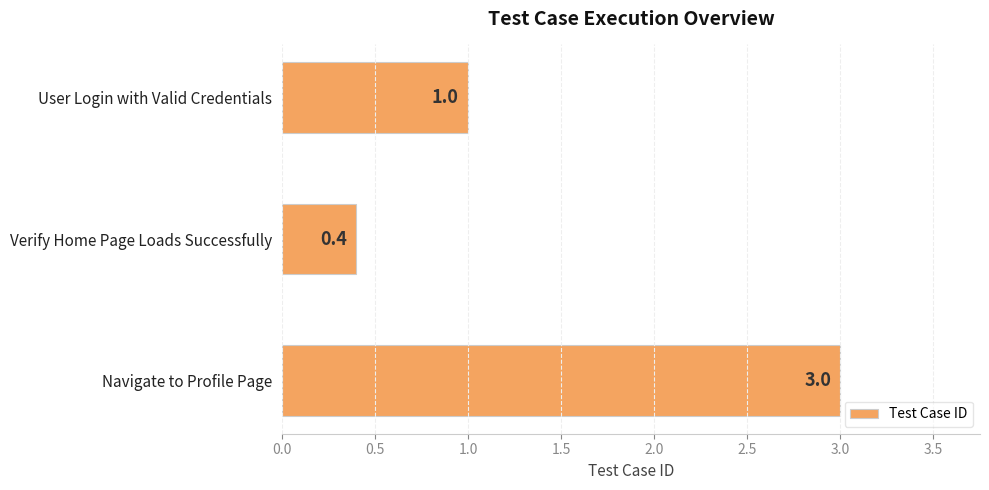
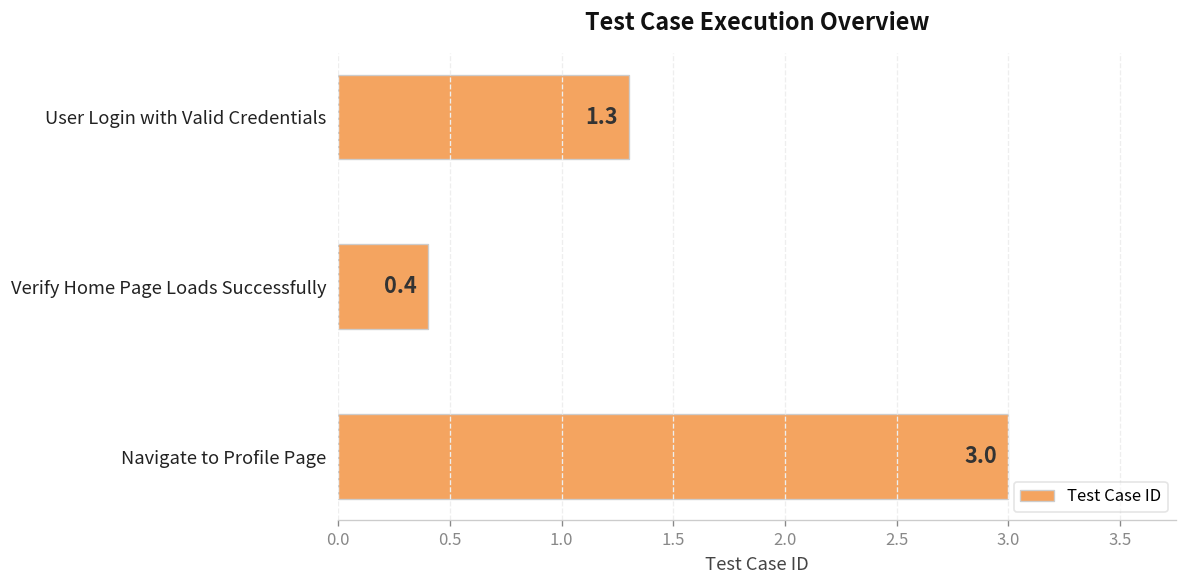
  {
-   "User Login with Valid Credentials": 1.0,
+   "User Login with Valid Credentials": 1.3,
    "Verify Home Page Loads Successfully": 0.4,
    "Navigate to Profile Page": 3.0
  }
